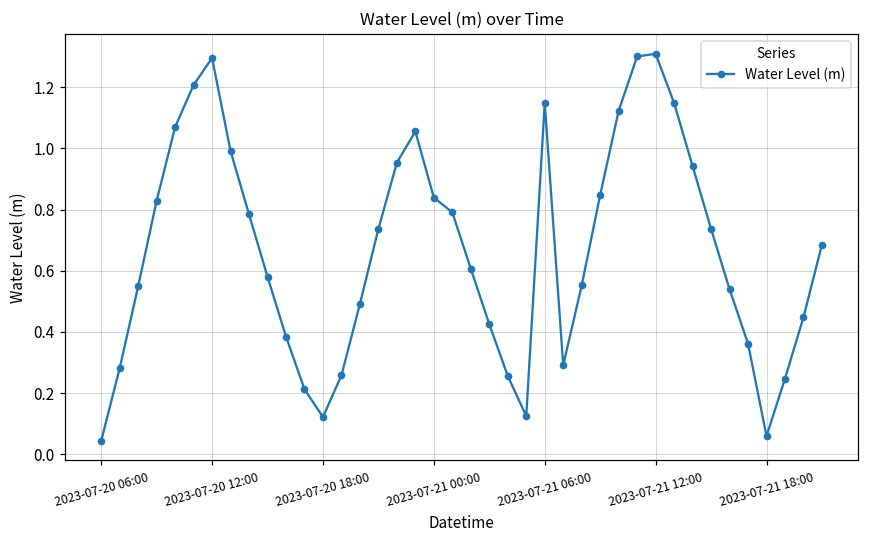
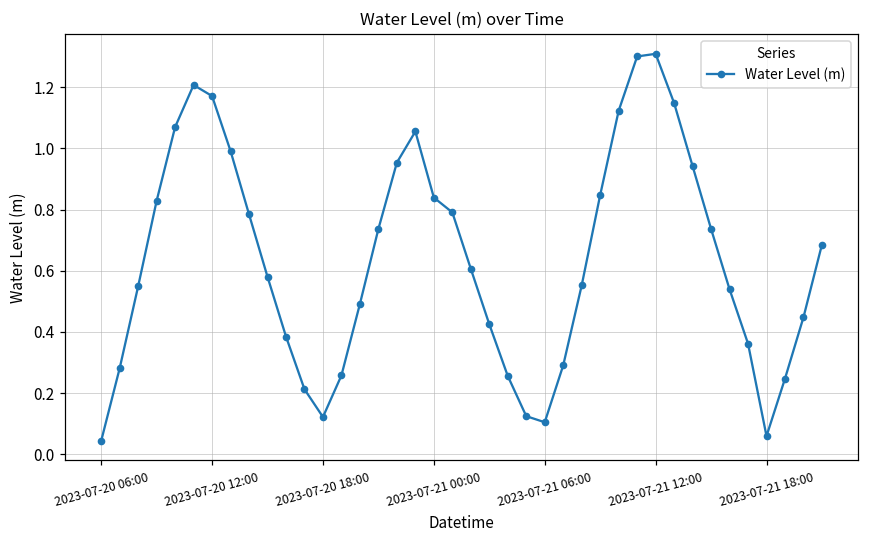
  {
    "2023-07-20 06:00": 0.04,
-   "2023-07-20 12:00": 1.30,
+   "2023-07-20 12:00": 1.17,
    "2023-07-20 18:00": 0.12,
    "2023-07-21 00:00": 0.84,
-   "2023-07-21 06:00": 1.15,
+   "2023-07-21 06:00": 0.10,
    "2023-07-21 12:00": 1.31,
    "2023-07-21 18:00": 0.06
  }
